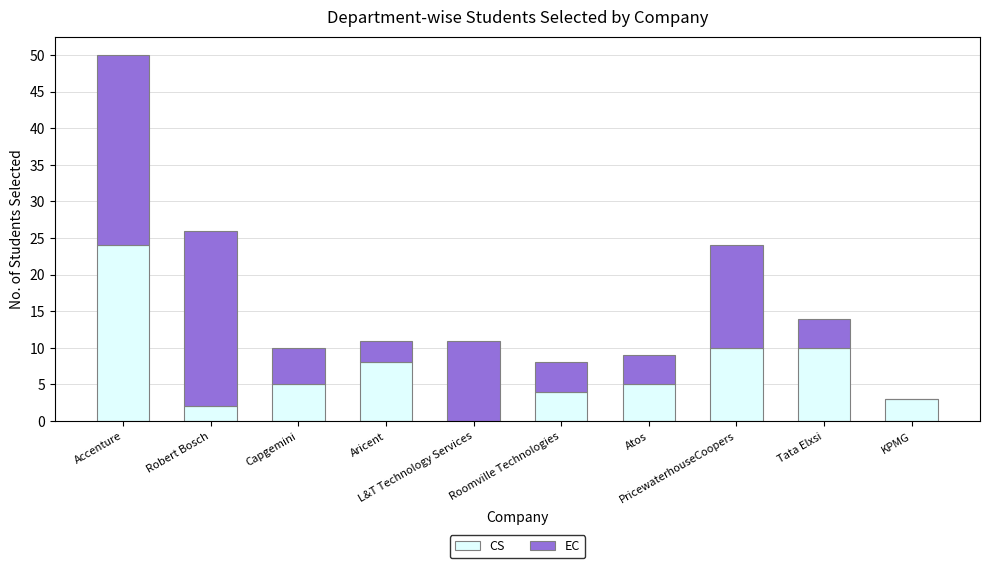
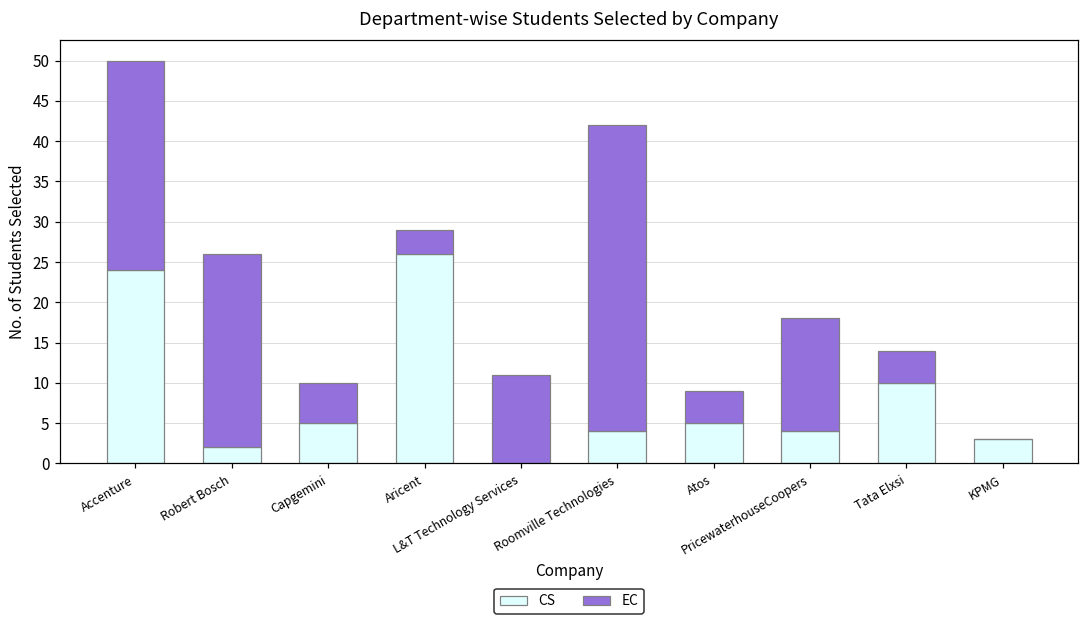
  {
    "CS": {
      "Accenture": 24,
      "Robert Bosch": 2,
      "Capgemini": 5,
-     "Aricent": 8,
+     "Aricent": 26,
      "L&T Technology Services": 0,
      "Roomville Technologies": 4,
      "Atos": 5,
-     "PricewaterhouseCoopers": 10,
+     "PricewaterhouseCoopers": 4,
      "Tata Elxsi": 10,
      "KPMG": 3
    },
    "EC": {
      "Accenture": 26,
      "Robert Bosch": 24,
      "Capgemini": 5,
      "Aricent": 3,
      "L&T Technology Services": 11,
-     "Roomville Technologies": 4,
+     "Roomville Technologies": 38,
      "Atos": 4,
      "PricewaterhouseCoopers": 14,
      "Tata Elxsi": 4,
      "KPMG": 0
    }
  }
